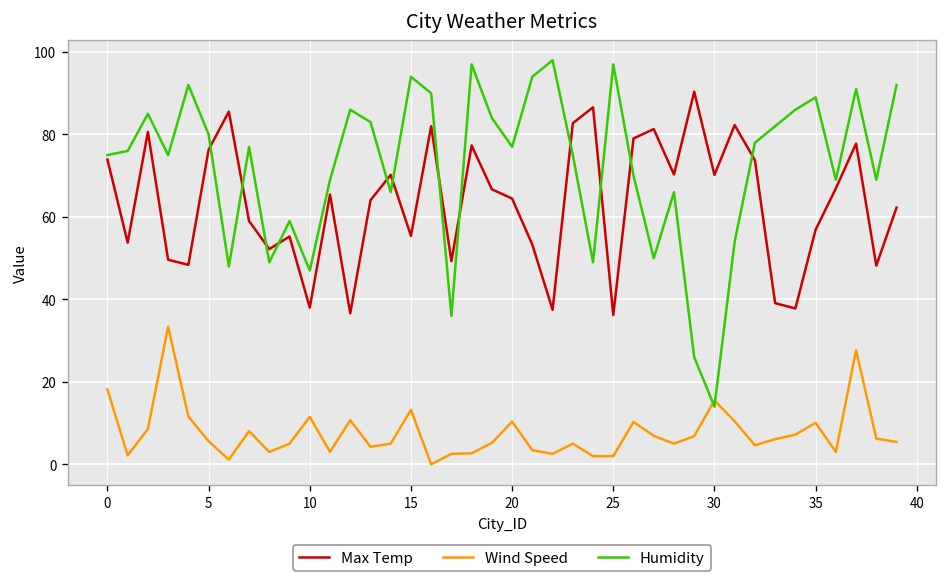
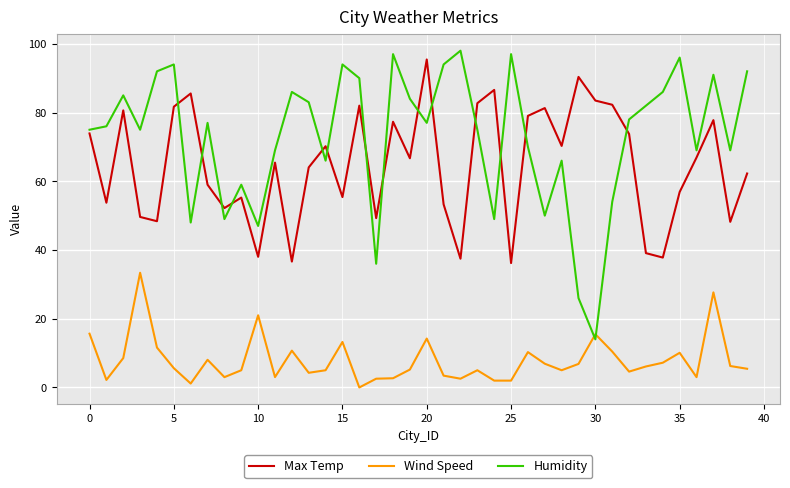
  {
    "Max Temp": {
      "0": 74,
-     "5": 76,
+     "5": 82,
      "10": 38,
      "15": 55,
-     "20": 64,
+     "20": 95,
      "25": 36,
-     "30": 70,
+     "30": 83,
      "35": 57
    },
    "Wind Speed": {
-     "0": 18,
+     "0": 16,
      "5": 6,
-     "10": 12,
+     "10": 21,
      "15": 13,
-     "20": 10,
+     "20": 14,
      "25": 2,
      "30": 16,
      "35": 10
    },
    "Humidity": {
      "0": 75,
-     "5": 80,
+     "5": 94,
      "10": 47,
      "15": 94,
      "20": 77,
      "25": 97,
      "30": 14,
-     "35": 89
+     "35": 96
    }
  }
